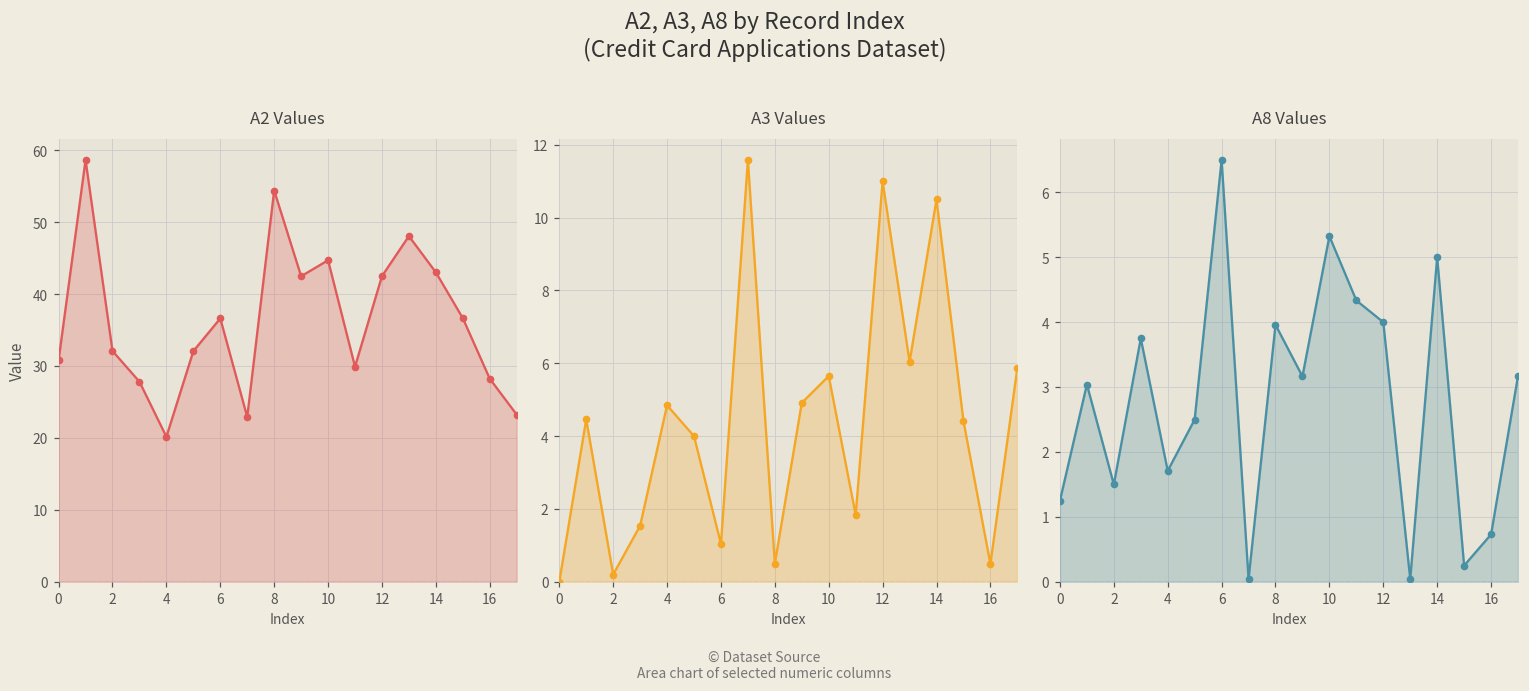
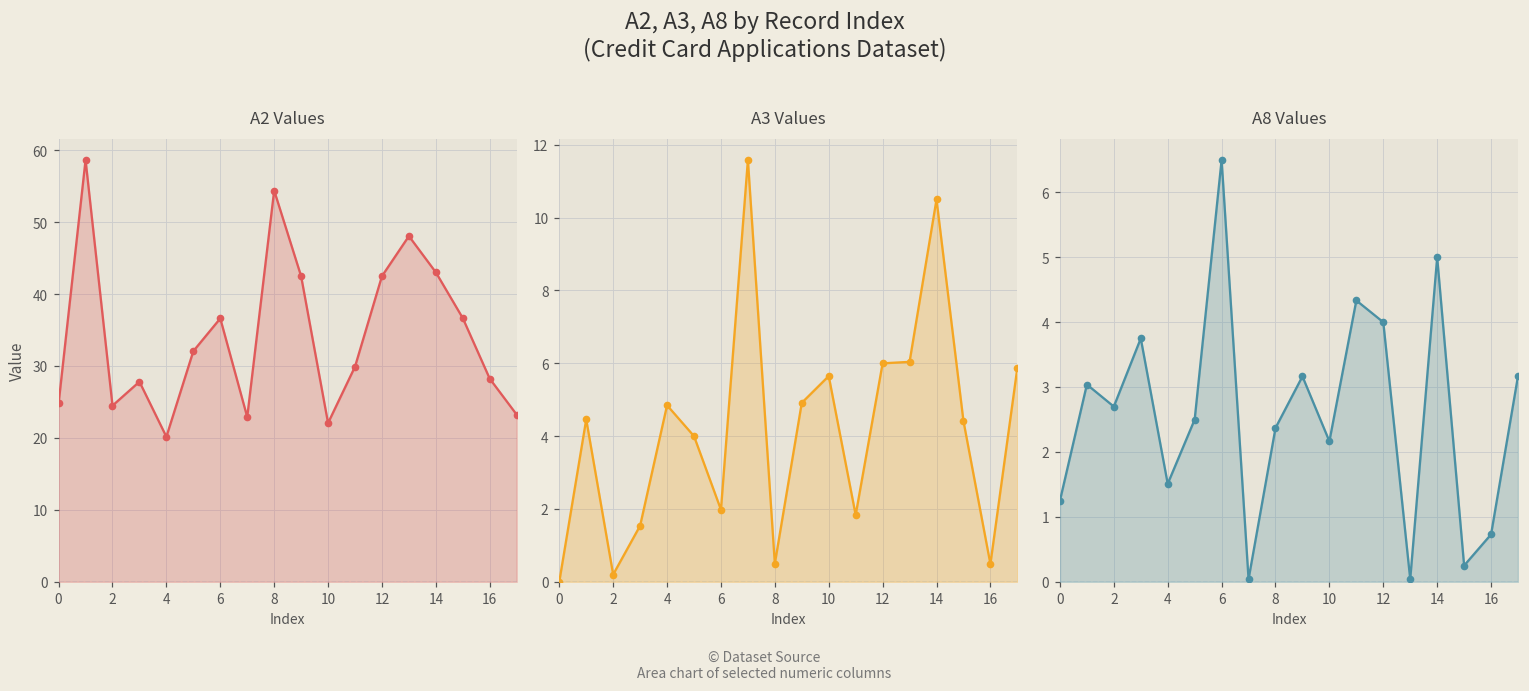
  {
    "A2 Values": {
-     "0": 31,
-     "2": 32,
+     "0": 25,
+     "2": 25,
      "4": 20,
      "6": 37,
      "8": 54,
-     "10": 45,
+     "10": 22,
      "12": 43,
      "14": 43,
      "16": 28
    },
    "A3 Values": {
      "0": 0.0,
      "2": 0.2,
      "4": 4.8,
-     "6": 1.0,
+     "6": 2.0,
      "8": 0.5,
      "10": 5.7,
-     "12": 11,
+     "12": 6,
      "14": 10.5,
      "16": 0.5
    },
    "A8 Values": {
      "0": 1.3,
-     "2": 1.5,
-     "4": 1.7,
+     "2": 2.7,
+     "4": 1.5,
      "6": 6.5,
-     "8": 4.0,
-     "10": 5.3,
+     "8": 2.4,
+     "10": 2.2,
      "12": 4.0,
      "14": 5.0,
      "16": 0.7
    }
  }
